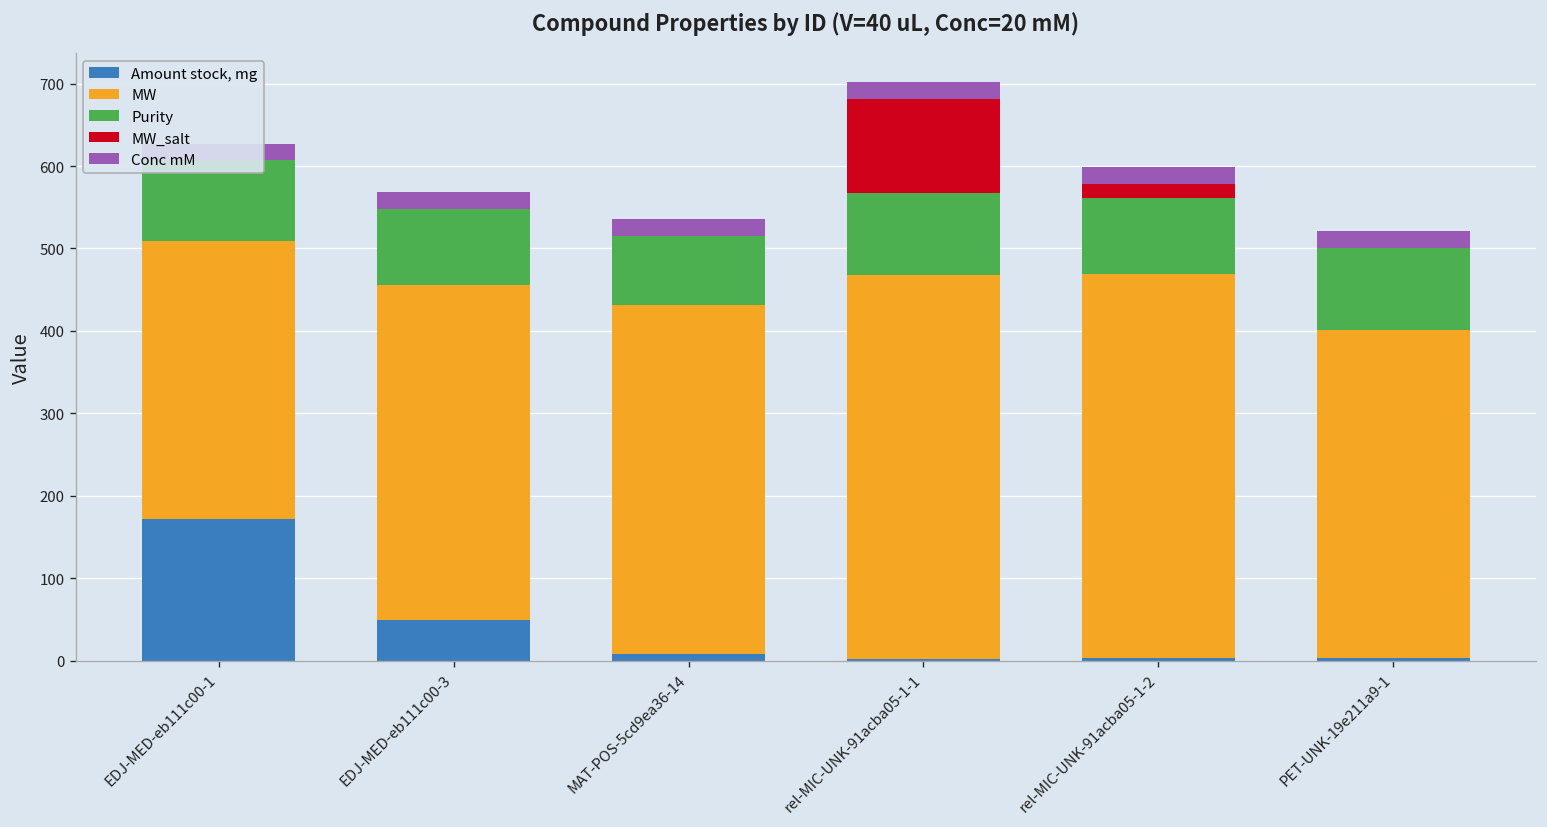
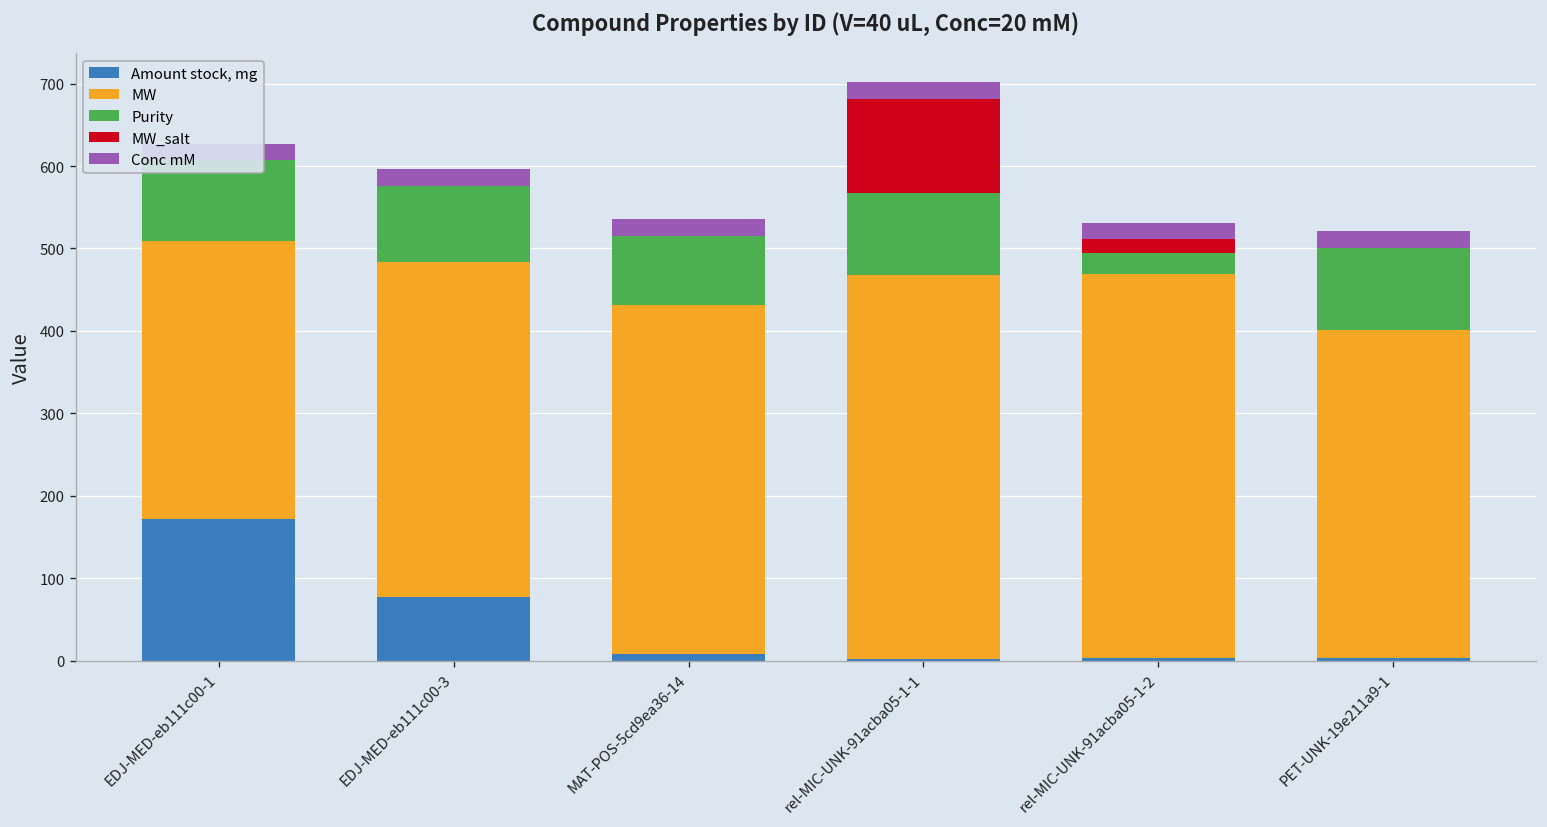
  {
    "Amount stock, mg": {
      "EDJ-MED-eb111c00-1": 170,
-     "EDJ-MED-eb111c00-3": 50,
+     "EDJ-MED-eb111c00-3": 80,
      "MAT-POS-5cd9ea36-14": 10,
      "PET-UNK-19e211a9-1": 0
    },
    "MW": {
      "EDJ-MED-eb111c00-1": 340,
      "EDJ-MED-eb111c00-3": 410,
      "MAT-POS-5cd9ea36-14": 420,
      "rel-MIC-UNK-91acba05-1-1": 470,
      "rel-MIC-UNK-91acba05-1-2": 470,
      "PET-UNK-19e211a9-1": 400
    },
    "Purity": {
      "EDJ-MED-eb111c00-3": 90,
      "MAT-POS-5cd9ea36-14": 80,
      "rel-MIC-UNK-91acba05-1-1": 100,
-     "rel-MIC-UNK-91acba05-1-2": 90,
+     "rel-MIC-UNK-91acba05-1-2": 30,
      "PET-UNK-19e211a9-1": 100
    },
    "MW_salt": {
      "EDJ-MED-eb111c00-3": 0,
      "MAT-POS-5cd9ea36-14": 0,
      "rel-MIC-UNK-91acba05-1-1": 110,
      "rel-MIC-UNK-91acba05-1-2": 20,
      "PET-UNK-19e211a9-1": 0
    },
    "Conc mM": {
      "EDJ-MED-eb111c00-3": 20,
      "MAT-POS-5cd9ea36-14": 20,
      "rel-MIC-UNK-91acba05-1-1": 20,
      "rel-MIC-UNK-91acba05-1-2": 20,
      "PET-UNK-19e211a9-1": 20
    }
  }
